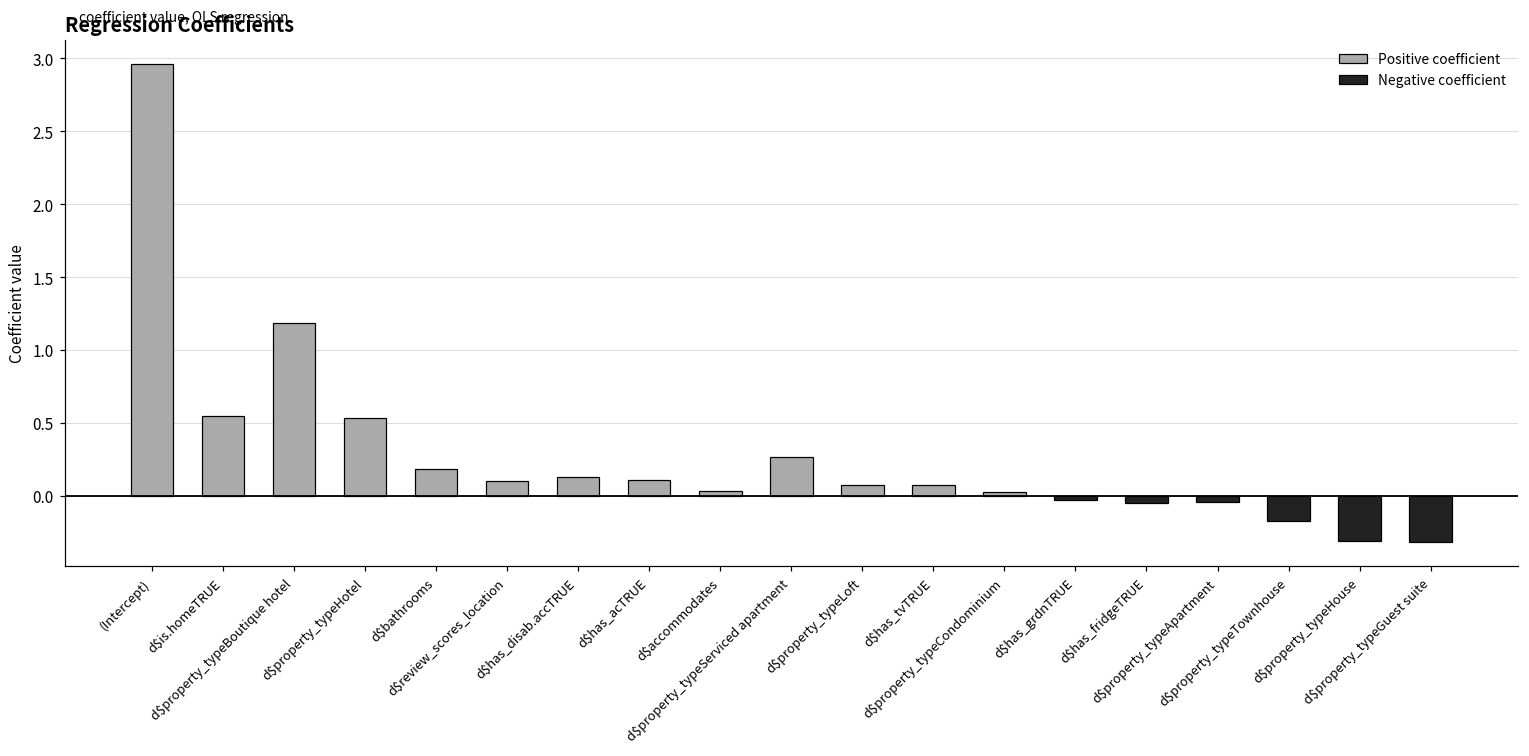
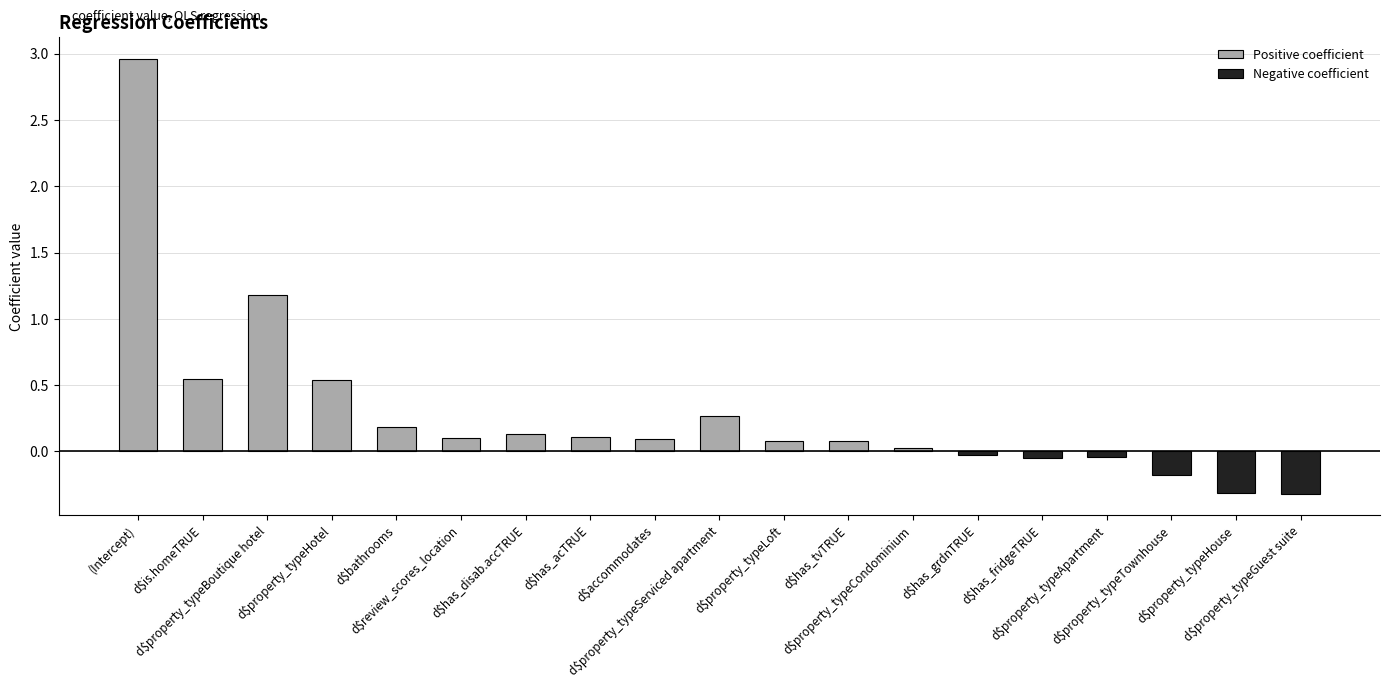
  {
    "(Intercept)": 2.96,
    "d$is.homeTRUE": 0.55,
    "d$property_typeBoutique hotel": 1.18,
    "d$property_typeHotel": 0.54,
    "d$bathrooms": 0.19,
    "d$review_scores_location": 0.10,
    "d$has_disab.accTRUE": 0.13,
    "d$has_acTRUE": 0.11,
-   "d$accommodates": 0.03,
+   "d$accommodates": 0.09,
    "d$property_typeServiced apartment": 0.27,
    "d$property_typeLoft": 0.08,
    "d$has_tvTRUE": 0.08,
    "d$property_typeCondominium": 0.03,
    "d$has_grdnTRUE": -0.03,
    "d$has_fridgeTRUE": -0.05,
    "d$property_typeApartment": -0.04,
    "d$property_typeTownhouse": -0.17,
    "d$property_typeHouse": -0.31,
    "d$property_typeGuest suite": -0.32
  }
